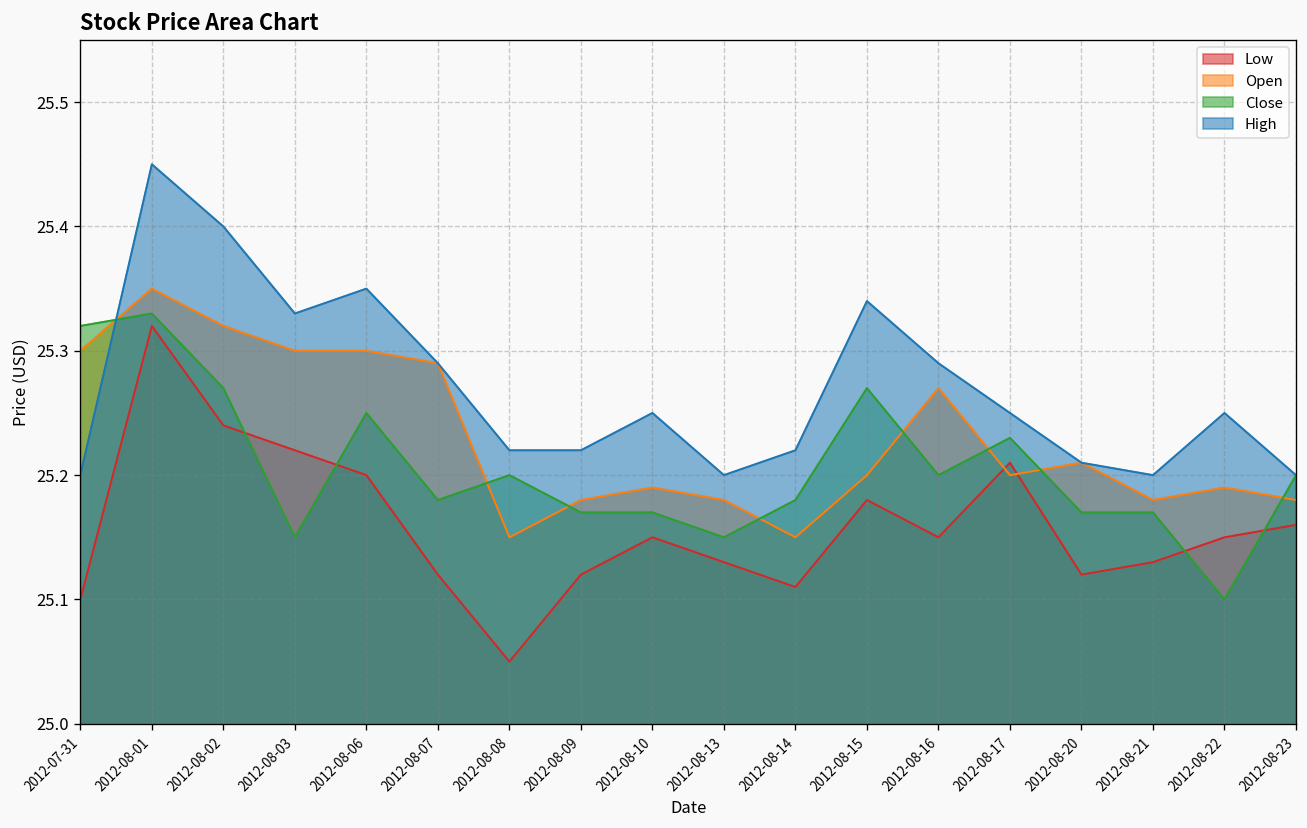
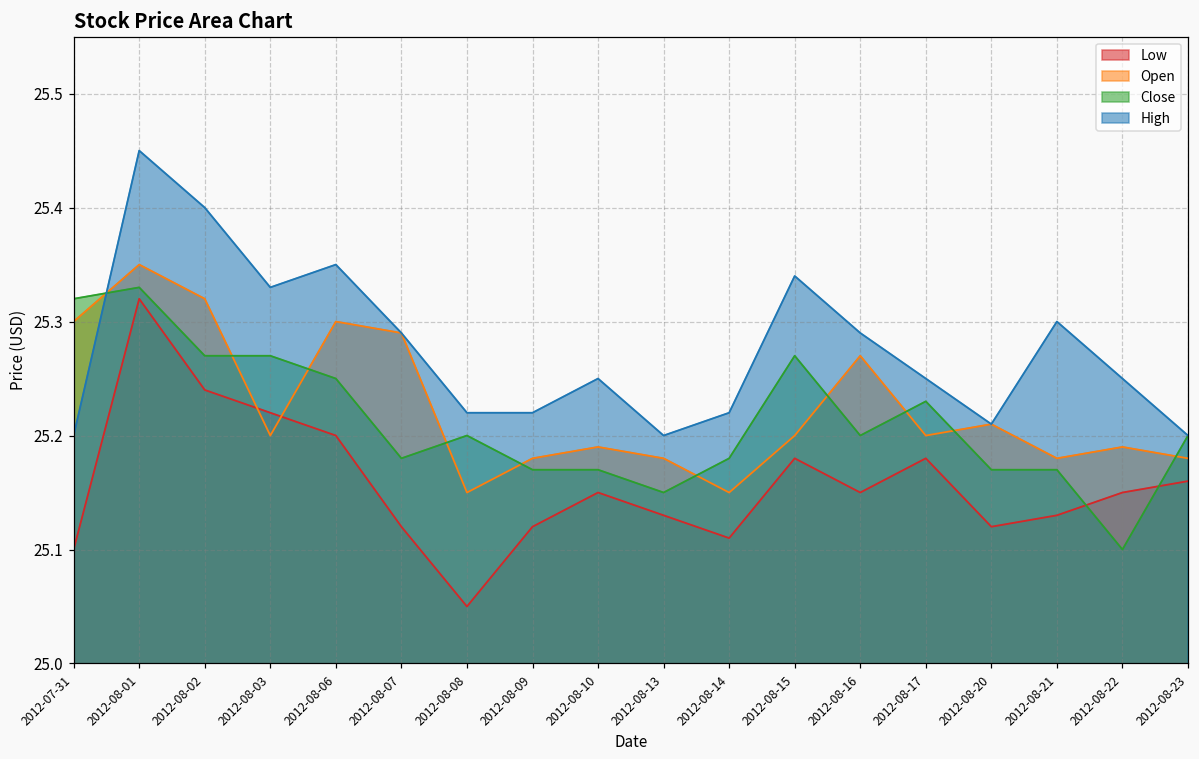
  {
    "Low": {
      "2012-07-31": 25.10,
      "2012-08-01": 25.32,
      "2012-08-02": 25.24,
      "2012-08-03": 25.22,
      "2012-08-06": 25.20,
      "2012-08-07": 25.12,
      "2012-08-08": 25.05,
      "2012-08-09": 25.12,
      "2012-08-10": 25.15,
      "2012-08-13": 25.13,
      "2012-08-14": 25.11,
      "2012-08-15": 25.18,
      "2012-08-16": 25.15,
-     "2012-08-17": 25.21,
+     "2012-08-17": 25.18,
      "2012-08-20": 25.12,
      "2012-08-21": 25.13,
      "2012-08-22": 25.15,
      "2012-08-23": 25.16
    },
    "Open": {
      "2012-07-31": 25.3,
      "2012-08-01": 25.350,
      "2012-08-02": 25.320,
-     "2012-08-03": 25.3,
+     "2012-08-03": 25.2,
      "2012-08-06": 25.3,
      "2012-08-08": 25.150,
      "2012-08-09": 25.180,
      "2012-08-10": 25.190,
      "2012-08-13": 25.180,
      "2012-08-14": 25.150,
      "2012-08-15": 25.2,
      "2012-08-16": 25.270,
      "2012-08-17": 25.2,
      "2012-08-21": 25.180,
      "2012-08-22": 25.190,
      "2012-08-23": 25.180
    },
    "Close": {
      "2012-07-31": 25.32,
      "2012-08-01": 25.33,
      "2012-08-02": 25.27,
-     "2012-08-03": 25.15,
+     "2012-08-03": 25.27,
      "2012-08-06": 25.25,
      "2012-08-07": 25.18,
      "2012-08-08": 25.20,
      "2012-08-09": 25.17,
      "2012-08-10": 25.17,
      "2012-08-13": 25.15,
      "2012-08-14": 25.18,
      "2012-08-15": 25.27,
      "2012-08-16": 25.20,
      "2012-08-17": 25.23,
      "2012-08-20": 25.17,
      "2012-08-21": 25.17,
      "2012-08-22": 25.10
    },
    "High": {
      "2012-07-31": 25.2,
      "2012-08-01": 25.450,
      "2012-08-02": 25.4,
      "2012-08-03": 25.330,
      "2012-08-06": 25.350,
      "2012-08-08": 25.220,
      "2012-08-09": 25.220,
      "2012-08-10": 25.250,
      "2012-08-13": 25.2,
      "2012-08-14": 25.220,
      "2012-08-15": 25.340,
      "2012-08-16": 25.290,
      "2012-08-17": 25.250,
-     "2012-08-21": 25.2,
+     "2012-08-21": 25.3,
      "2012-08-22": 25.250
    }
  }
